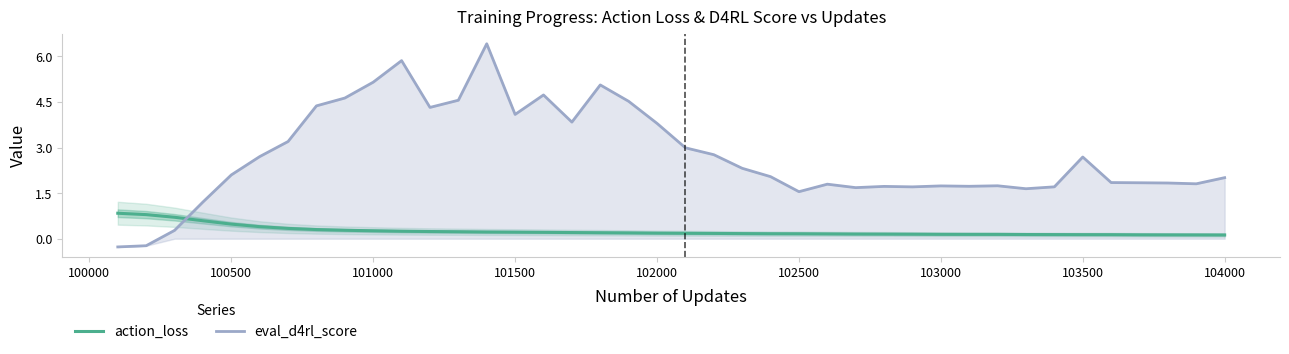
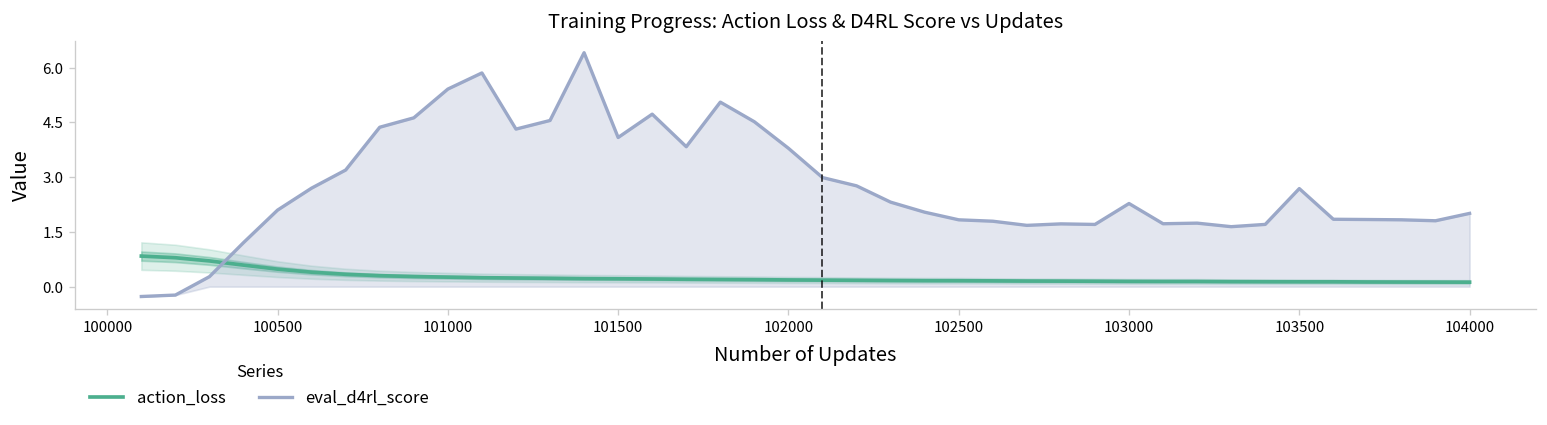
  {
    "eval_d4rl_score": {
      "100500": 2.1,
-     "101000": 5.1,
+     "101000": 5.4,
      "101500": 4.1,
      "102000": 3.8,
-     "102500": 1.5,
-     "103000": 1.7,
+     "102500": 1.8,
+     "103000": 2.3,
      "103500": 2.7,
      "104000": 2.0
    }
  }
